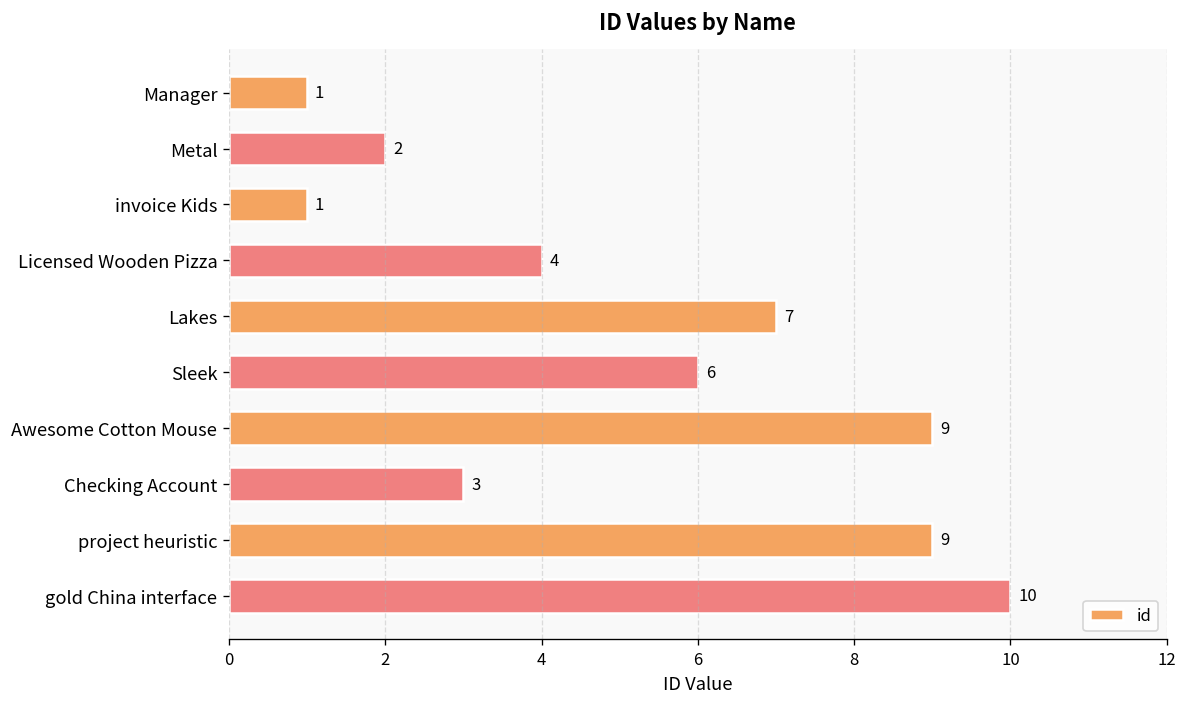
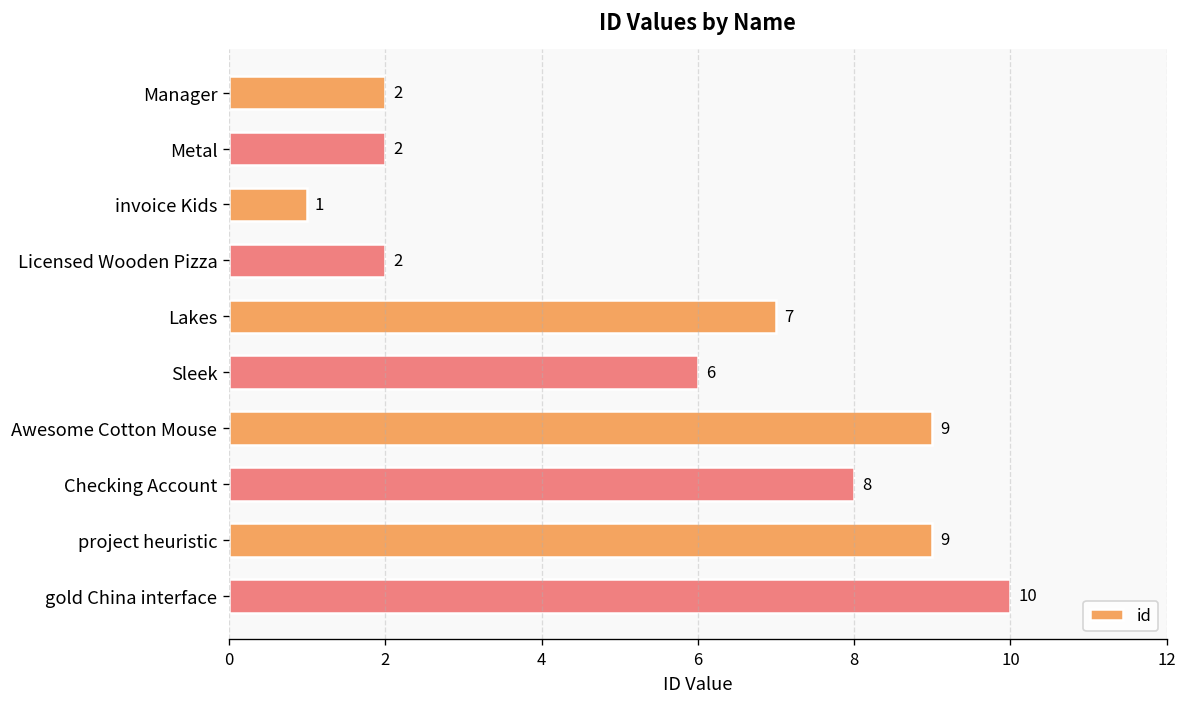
  {
-   "Manager": 1,
+   "Manager": 2,
    "Metal": 2,
    "invoice Kids": 1,
-   "Licensed Wooden Pizza": 4,
+   "Licensed Wooden Pizza": 2,
    "Lakes": 7,
    "Sleek": 6,
    "Awesome Cotton Mouse": 9,
-   "Checking Account": 3,
+   "Checking Account": 8,
    "project heuristic": 9,
    "gold China interface": 10
  }
